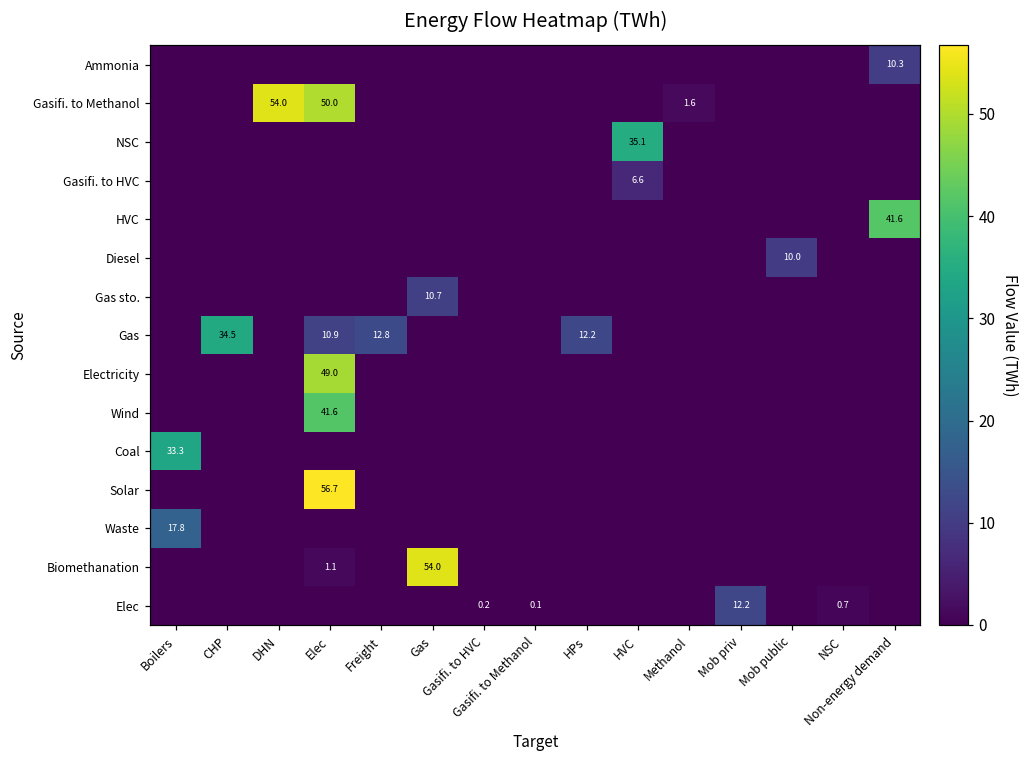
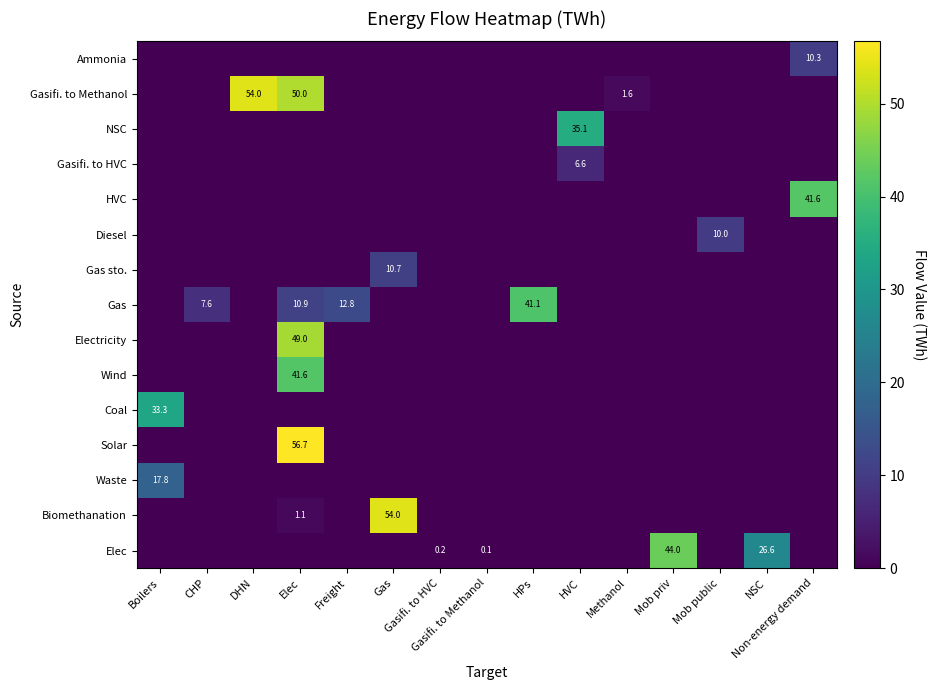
  {
    "Ammonia": {
      "Non-energy demand": 10.3
    },
    "Gasifi. to Methanol": {
      "DHN": 54.0,
      "Elec": 50.0,
      "Methanol": 1.6
    },
    "NSC": {
      "HVC": 35.1
    },
    "Gasifi. to HVC": {
      "HVC": 6.6
    },
    "HVC": {
      "Non-energy demand": 41.6
    },
    "Diesel": {
      "Mob public": 10.0
    },
    "Gas sto.": {
      "Gas": 10.7
    },
    "Gas": {
-     "CHP": 34.5,
+     "CHP": 7.6,
      "Elec": 10.9,
      "Freight": 12.8,
-     "HPs": 12.2
+     "HPs": 41.1
    },
    "Electricity": {
      "Elec": 49.0
    },
    "Wind": {
      "Elec": 41.6
    },
    "Coal": {
      "Boilers": 33.3
    },
    "Solar": {
      "Elec": 56.7
    },
    "Waste": {
      "Boilers": 17.8
    },
    "Biomethanation": {
      "Elec": 1.1,
      "Gas": 54.0
    },
    "Elec": {
      "Gasifi. to HVC": 0.2,
      "Gasifi. to Methanol": 0.1,
-     "Mob priv": 12.2,
-     "NSC": 0.7
+     "Mob priv": 44.0,
+     "NSC": 26.6
    }
  }
